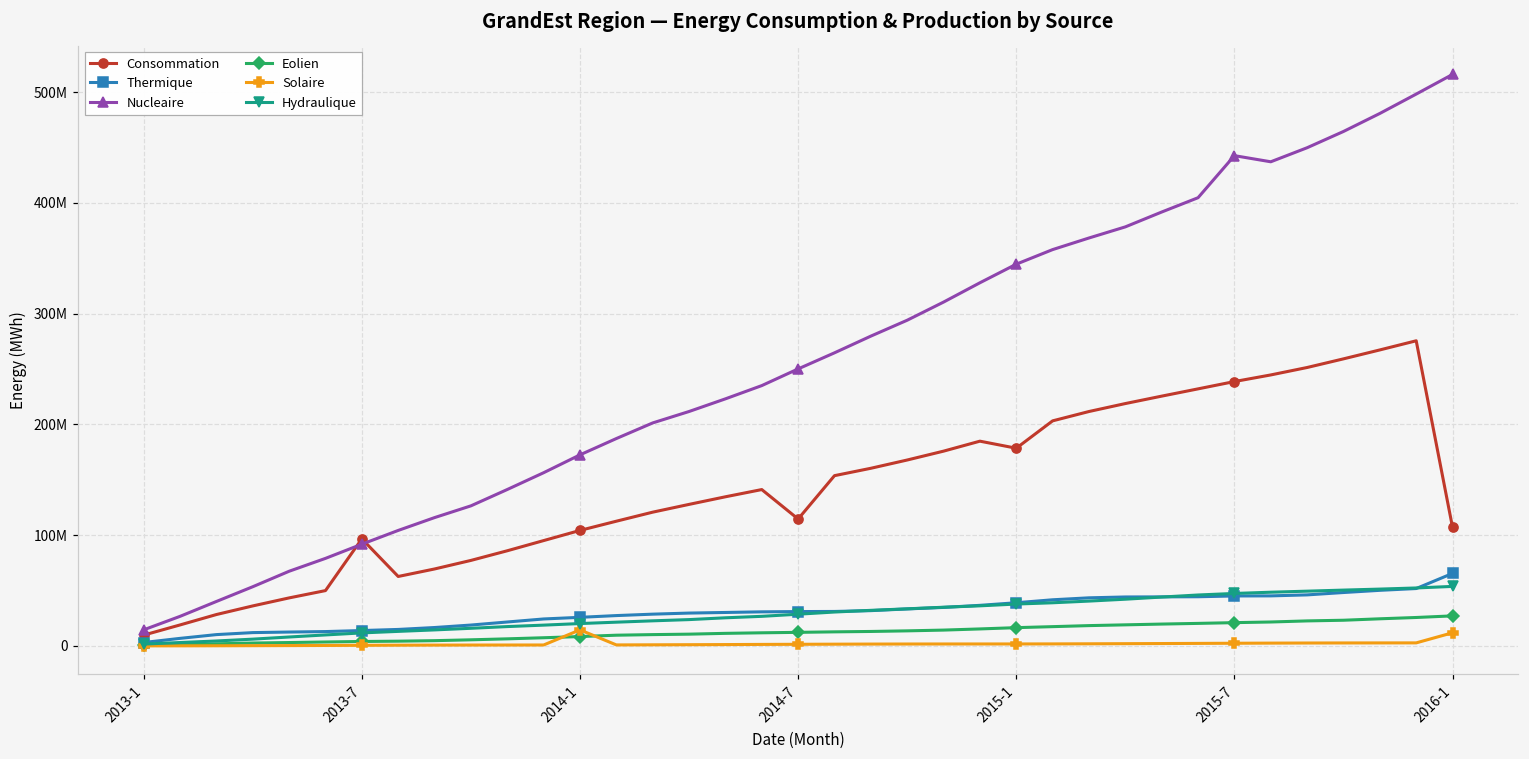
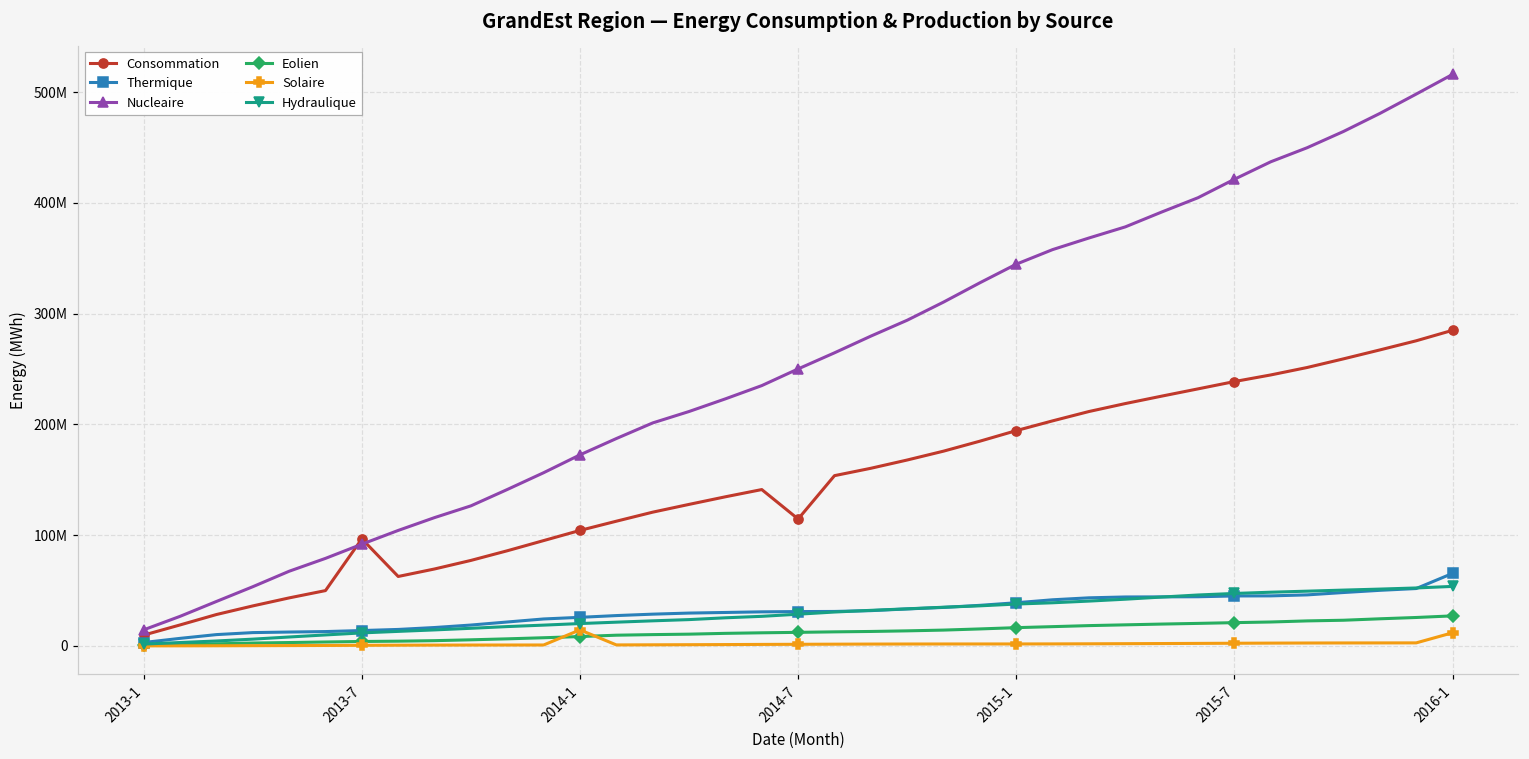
  {
    "Consommation": {
      "2013-1": 10000000,
      "2013-7": 97000000,
      "2014-1": 104000000,
      "2014-7": 115000000,
-     "2015-1": 178000000,
+     "2015-1": 194000000,
      "2015-7": 239000000,
-     "2016-1": 107000000
+     "2016-1": 285000000
    },
    "Thermique": {
      "2014-1": 26000000,
      "2016-1": 65000000
    },
    "Nucleaire": {
      "2013-1": 15000000,
      "2013-7": 92000000,
      "2014-1": 172000000,
      "2014-7": 250000000,
      "2015-1": 345000000,
-     "2015-7": 443000000,
+     "2015-7": 421000000,
      "2016-1": 516000000
    },
    "Solaire": {
      "2013-7": 1000000,
      "2014-1": 14000000,
      "2014-7": 1000000,
      "2015-1": 2000000,
      "2015-7": 2000000,
      "2016-1": 12000000
    }
  }
